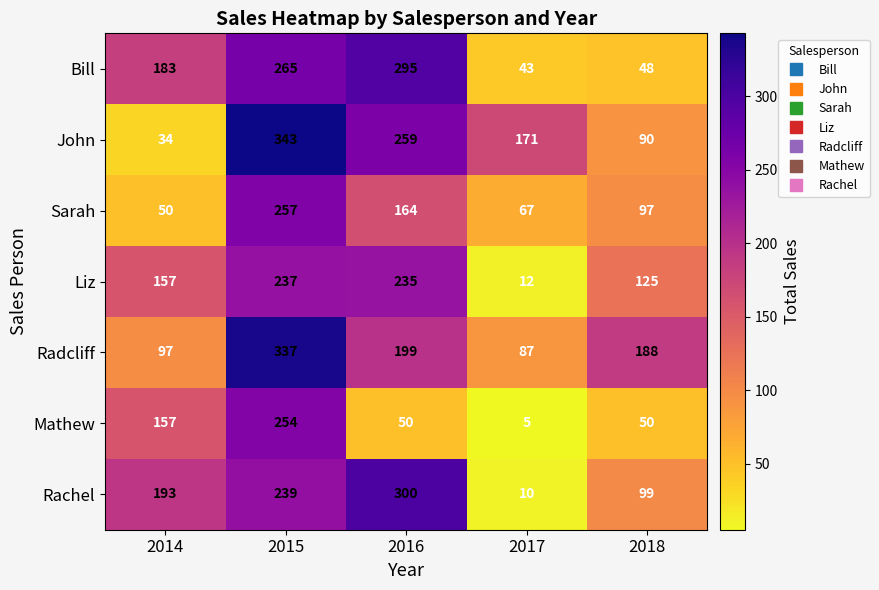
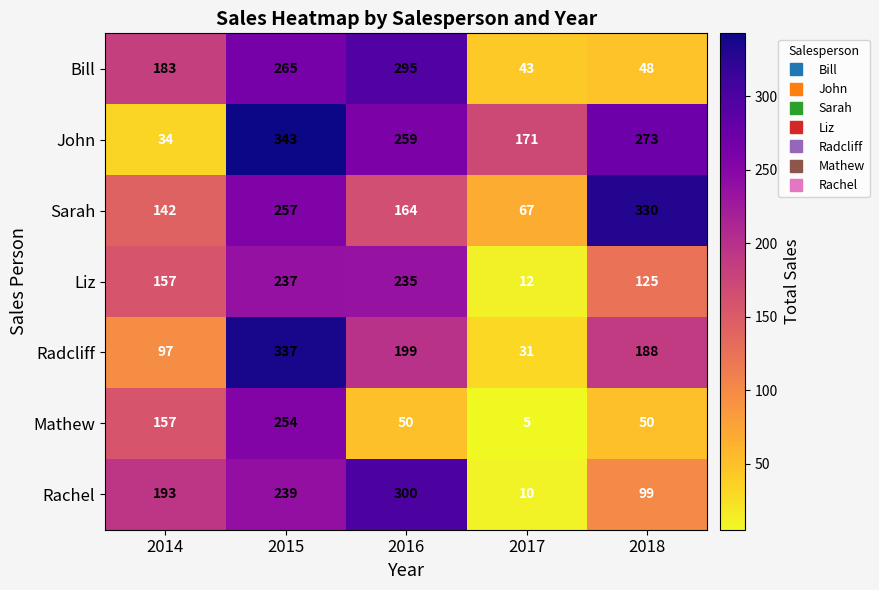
  {
    "Bill": {
      "2014": 183,
      "2015": 265,
      "2016": 295,
      "2017": 43,
      "2018": 48
    },
    "John": {
      "2014": 34,
      "2015": 343,
      "2016": 259,
      "2017": 171,
-     "2018": 90
+     "2018": 273
    },
    "Sarah": {
-     "2014": 50,
+     "2014": 142,
      "2015": 257,
      "2016": 164,
      "2017": 67,
-     "2018": 97
+     "2018": 330
    },
    "Liz": {
      "2014": 157,
      "2015": 237,
      "2016": 235,
      "2017": 12,
      "2018": 125
    },
    "Radcliff": {
      "2014": 97,
      "2015": 337,
      "2016": 199,
-     "2017": 87,
+     "2017": 31,
      "2018": 188
    },
    "Mathew": {
      "2014": 157,
      "2015": 254,
      "2016": 50,
      "2017": 5,
      "2018": 50
    },
    "Rachel": {
      "2014": 193,
      "2015": 239,
      "2016": 300,
      "2017": 10,
      "2018": 99
    }
  }
